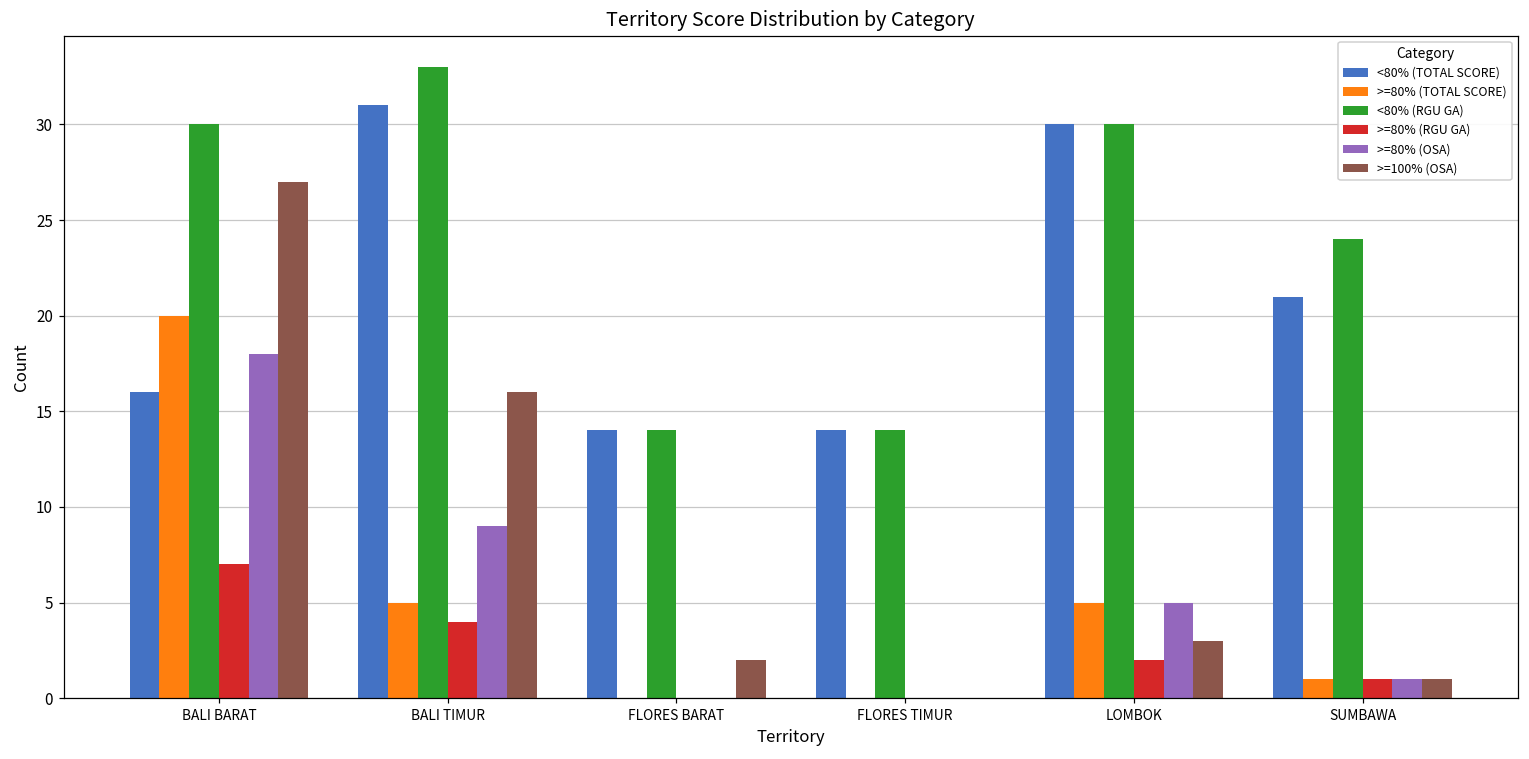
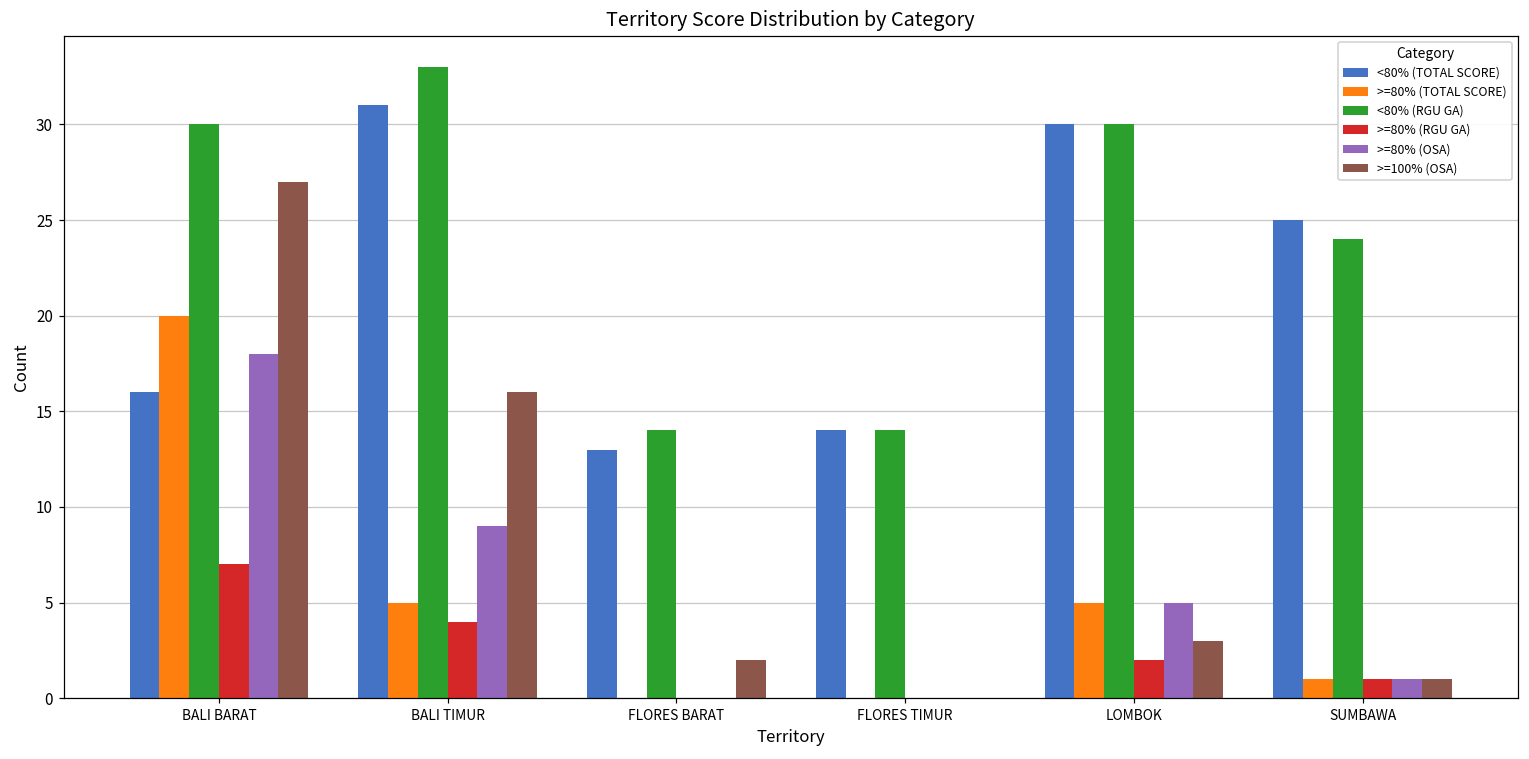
  {
    "<80% (TOTAL SCORE)": {
      "BALI BARAT": 16,
      "BALI TIMUR": 31,
-     "FLORES BARAT": 14,
+     "FLORES BARAT": 13,
      "FLORES TIMUR": 14,
      "LOMBOK": 30,
-     "SUMBAWA": 21
+     "SUMBAWA": 25
    },
    ">=80% (TOTAL SCORE)": {
      "BALI BARAT": 20,
      "BALI TIMUR": 5,
      "FLORES BARAT": 0,
      "FLORES TIMUR": 0,
      "LOMBOK": 5,
      "SUMBAWA": 1
    },
    "<80% (RGU GA)": {
      "BALI BARAT": 30,
      "BALI TIMUR": 33,
      "FLORES BARAT": 14,
      "FLORES TIMUR": 14,
      "LOMBOK": 30,
      "SUMBAWA": 24
    },
    ">=80% (RGU GA)": {
      "BALI BARAT": 7,
      "BALI TIMUR": 4,
      "FLORES BARAT": 0,
      "FLORES TIMUR": 0,
      "LOMBOK": 2,
      "SUMBAWA": 1
    },
    ">=80% (OSA)": {
      "BALI BARAT": 18,
      "BALI TIMUR": 9,
      "FLORES BARAT": 0,
      "FLORES TIMUR": 0,
      "LOMBOK": 5,
      "SUMBAWA": 1
    },
    ">=100% (OSA)": {
      "BALI BARAT": 27,
      "BALI TIMUR": 16,
      "FLORES BARAT": 2,
      "FLORES TIMUR": 0,
      "LOMBOK": 3,
      "SUMBAWA": 1
    }
  }
